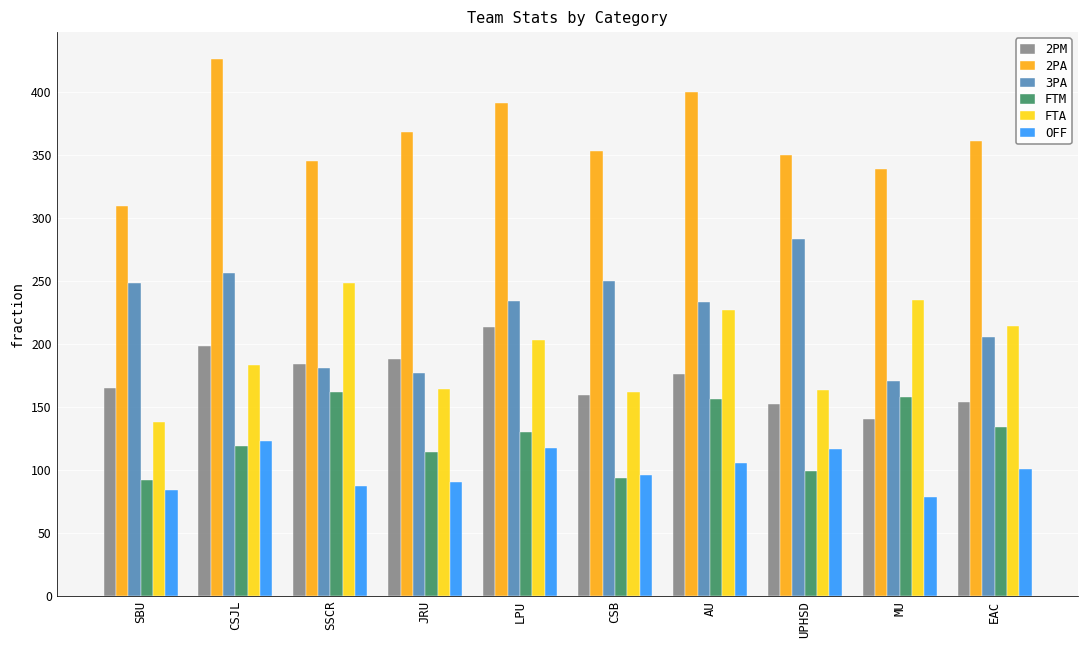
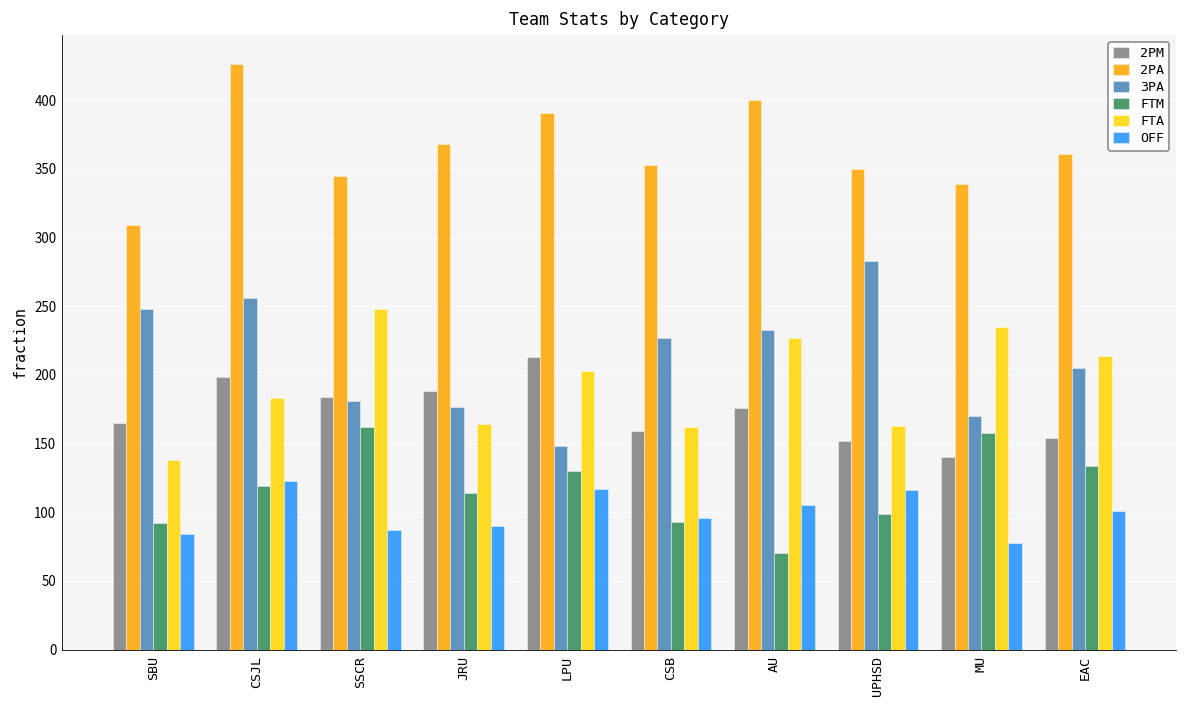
  {
    "2PM": {
      "SBU": 165,
      "CSJL": 198,
      "SSCR": 184,
      "JRU": 188,
      "LPU": 213,
      "CSB": 159,
      "AU": 176,
      "UPHSD": 152,
      "MU": 140,
      "EAC": 154
    },
    "3PA": {
      "SBU": 248,
      "CSJL": 256,
      "SSCR": 181,
      "JRU": 177,
-     "LPU": 234,
-     "CSB": 250,
+     "LPU": 148,
+     "CSB": 227,
      "AU": 233,
      "UPHSD": 283,
      "MU": 170,
      "EAC": 205
    },
    "FTM": {
      "SBU": 92,
      "CSJL": 119,
      "SSCR": 162,
      "JRU": 114,
      "LPU": 130,
      "CSB": 93,
-     "AU": 156,
+     "AU": 71,
      "UPHSD": 99,
      "MU": 158,
      "EAC": 134
    },
    "OFF": {
      "SBU": 84,
      "CSJL": 123,
      "SSCR": 87,
      "JRU": 90,
      "LPU": 117,
      "CSB": 96,
      "AU": 105,
      "UPHSD": 116,
      "MU": 78,
      "EAC": 101
    }
  }
